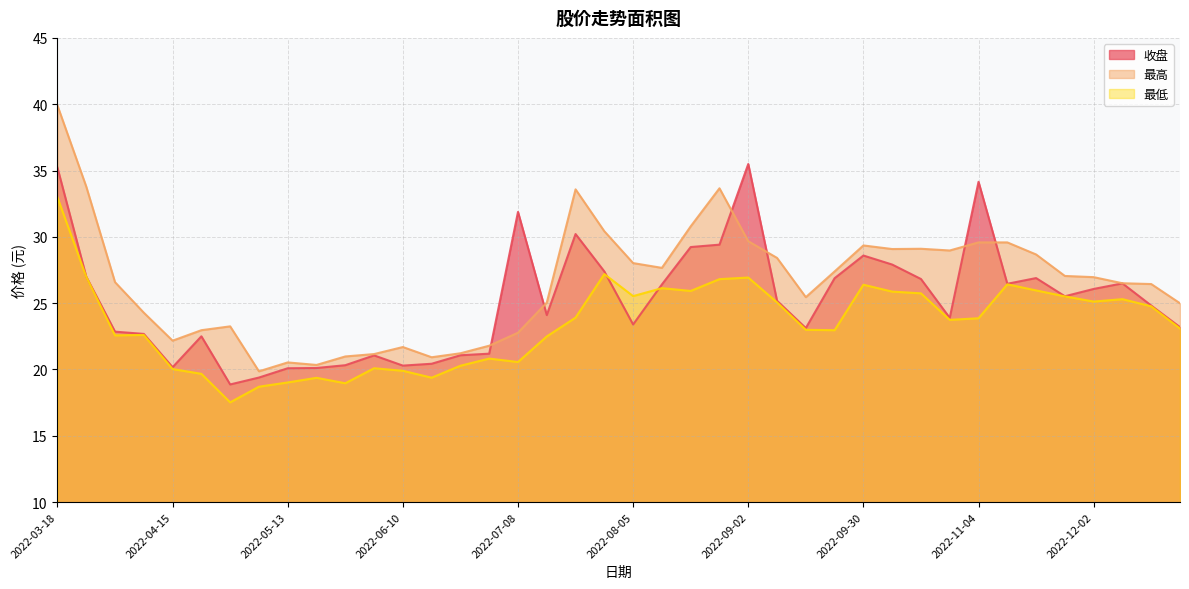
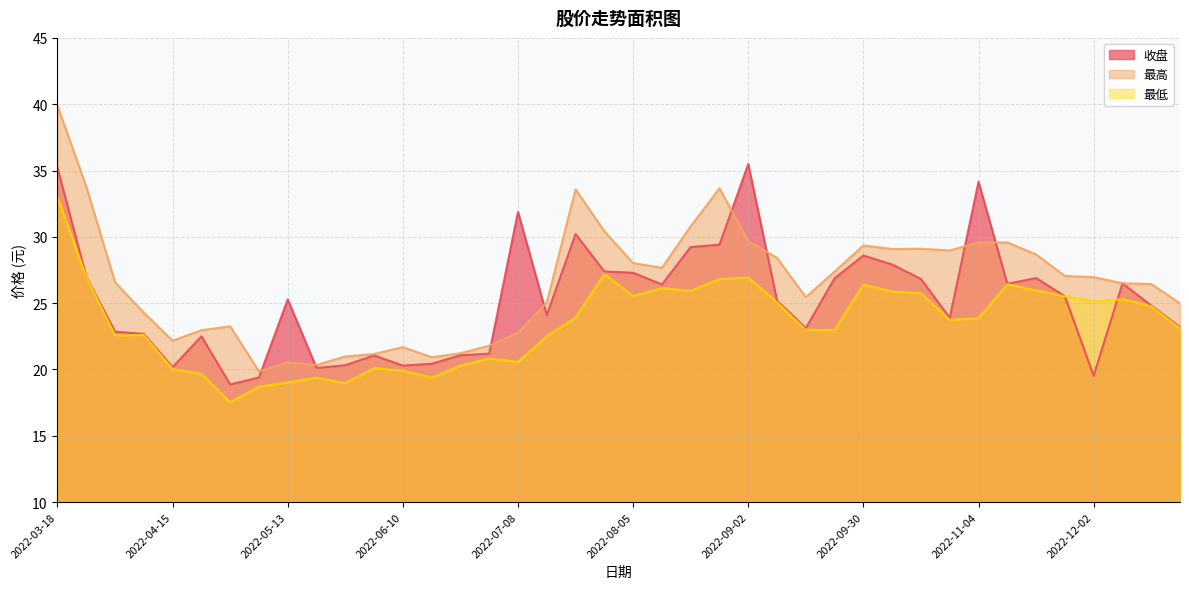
  {
    "收盘": {
      "2022-03-18": 35.2,
-     "2022-05-13": 20.1,
+     "2022-05-13": 25.3,
      "2022-06-10": 20.3,
      "2022-07-08": 31.9,
-     "2022-08-05": 23.4,
+     "2022-08-05": 27.3,
      "2022-09-02": 35.5,
      "2022-09-30": 28.6,
      "2022-11-04": 34.2,
-     "2022-12-02": 26.1
+     "2022-12-02": 19.5
    }
  }
